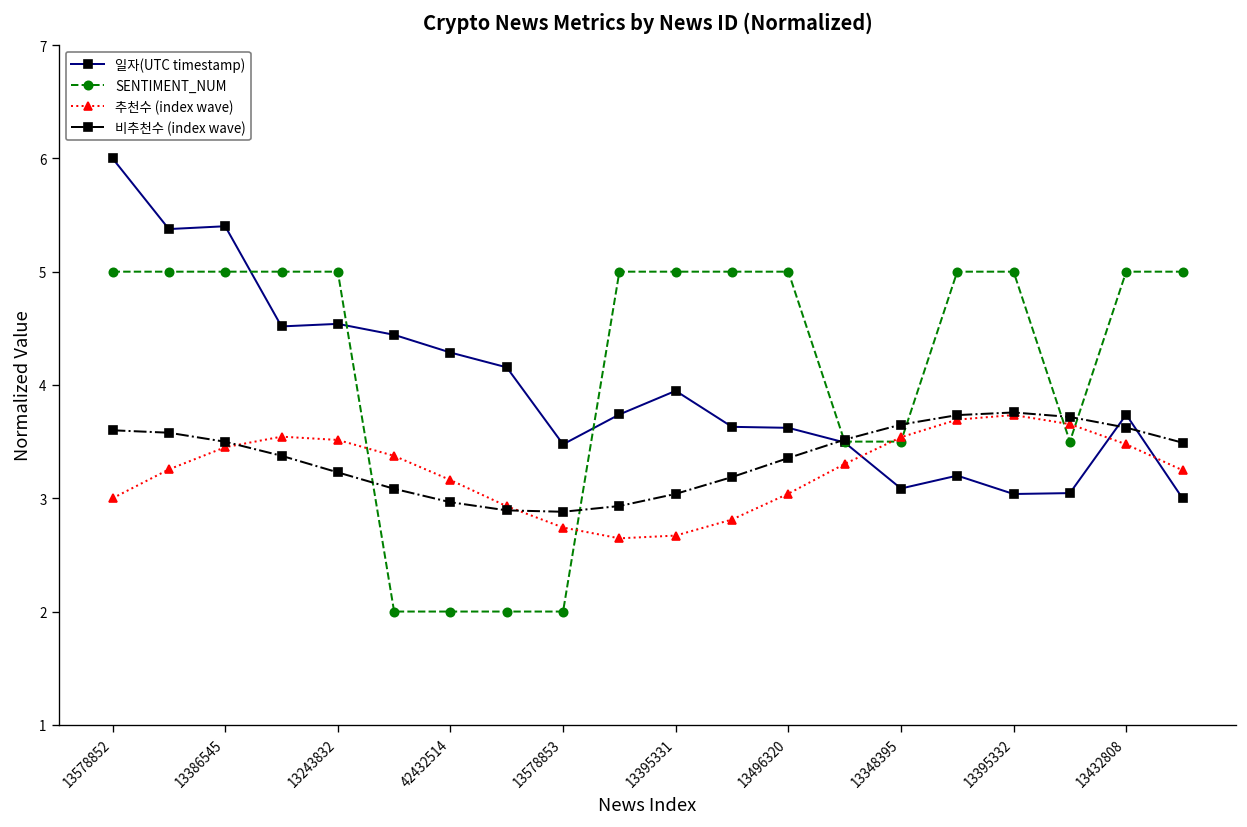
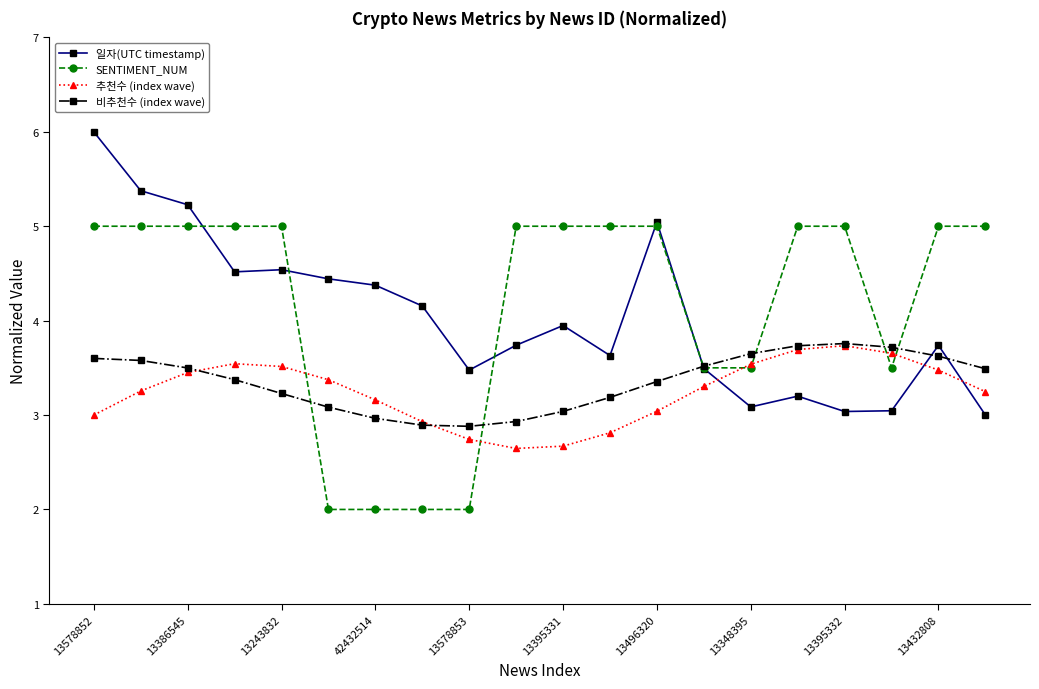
  {
    "일자(UTC timestamp)": {
      "13578852": 6.0,
-     "13386545": 5.4,
+     "13386545": 5.2,
      "13243832": 4.5,
-     "42432514": 4.3,
+     "42432514": 4.4,
      "13578853": 3.5,
      "13395331": 3.9,
-     "13496320": 3.6,
+     "13496320": 5.0,
      "13348395": 3.1,
      "13395332": 3.0,
      "13432808": 3.7
    },
    "SENTIMENT_NUM": {
      "13578852": 5.0,
      "13386545": 5.0,
      "13243832": 5.0,
      "42432514": 2.0,
      "13578853": 2.0,
      "13395331": 5.0,
      "13496320": 5.0,
      "13348395": 3.5,
      "13395332": 5.0,
      "13432808": 5.0
    },
    "추천수 (index wave)": {
      "13578852": 3.0,
      "13386545": 3.5,
      "13243832": 3.5,
      "42432514": 3.2,
      "13578853": 2.7,
      "13395331": 2.7,
      "13496320": 3.0,
      "13348395": 3.5,
      "13432808": 3.5
    },
    "비추천수 (index wave)": {
      "13578852": 3.6,
      "13386545": 3.5,
      "13243832": 3.2,
      "42432514": 3.0,
      "13578853": 2.9,
      "13395331": 3.0,
      "13496320": 3.4,
      "13348395": 3.7,
      "13432808": 3.6
    }
  }
